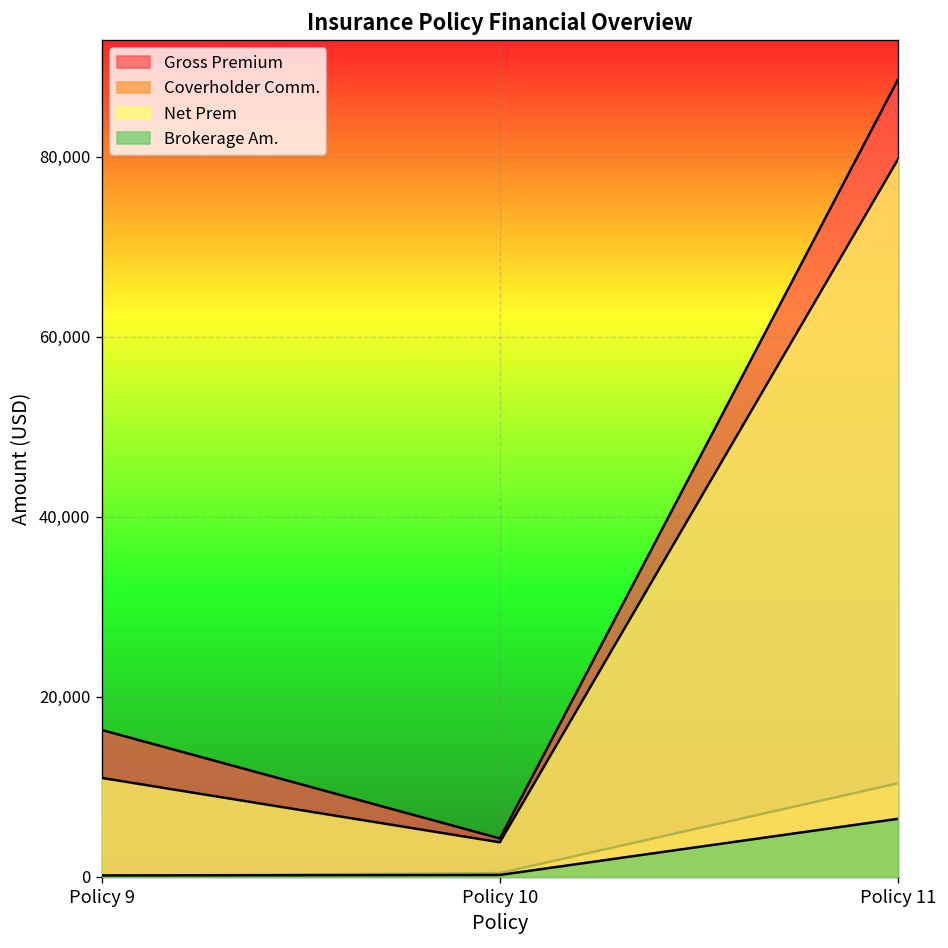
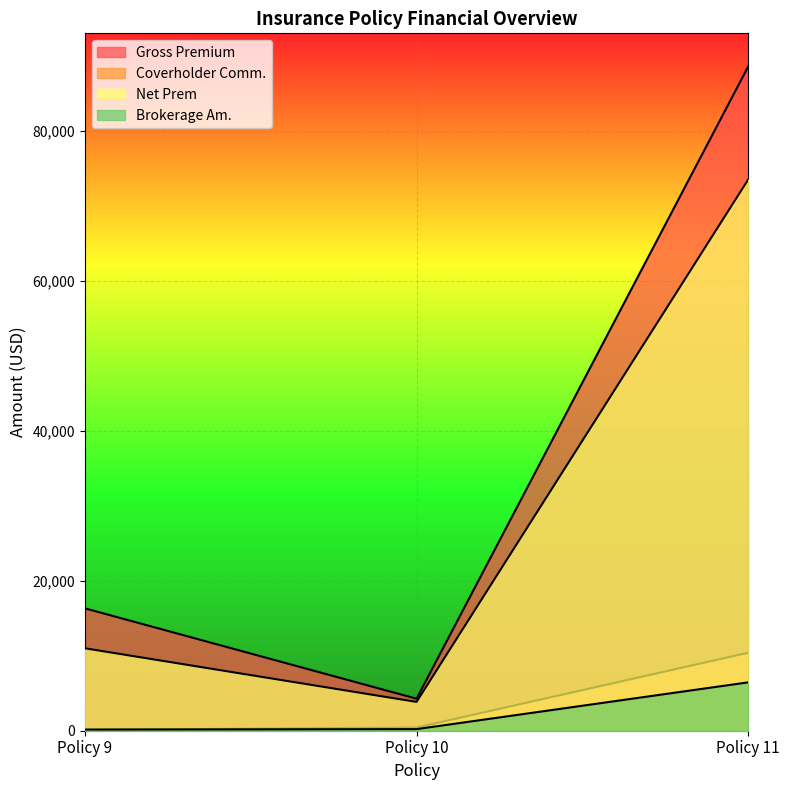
  {
    "Gross Premium": {
      "Policy 9": "16,000",
      "Policy 10": "4,000",
      "Policy 11": "89,000"
    },
    "Coverholder Comm.": {
      "Policy 11": "10,000"
    },
    "Net Prem": {
      "Policy 9": "11,000",
      "Policy 10": "4,000",
-     "Policy 11": "80,000"
+     "Policy 11": "73,000"
    },
    "Brokerage Am.": {
      "Policy 11": "6,000"
    }
  }
